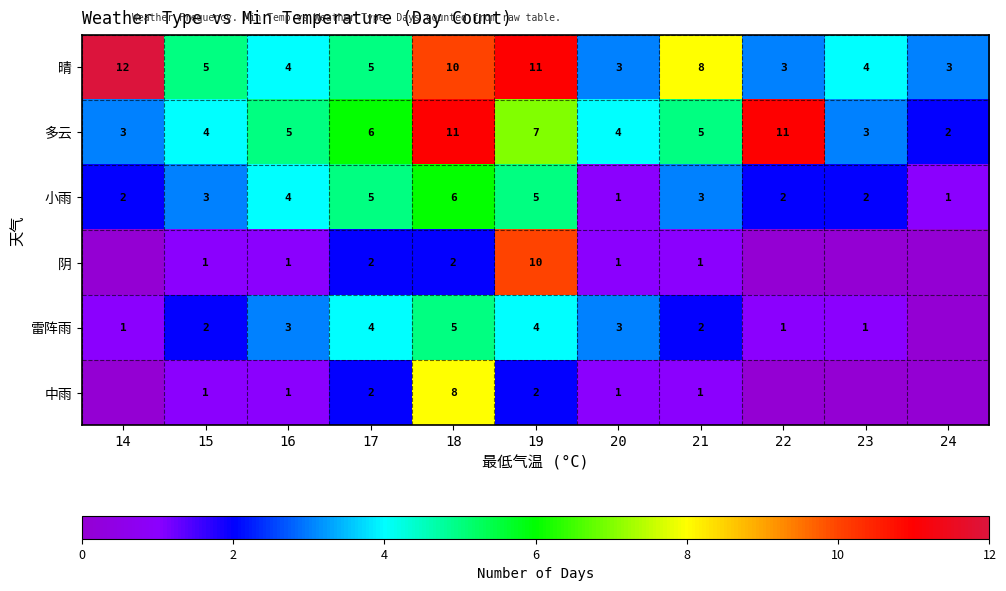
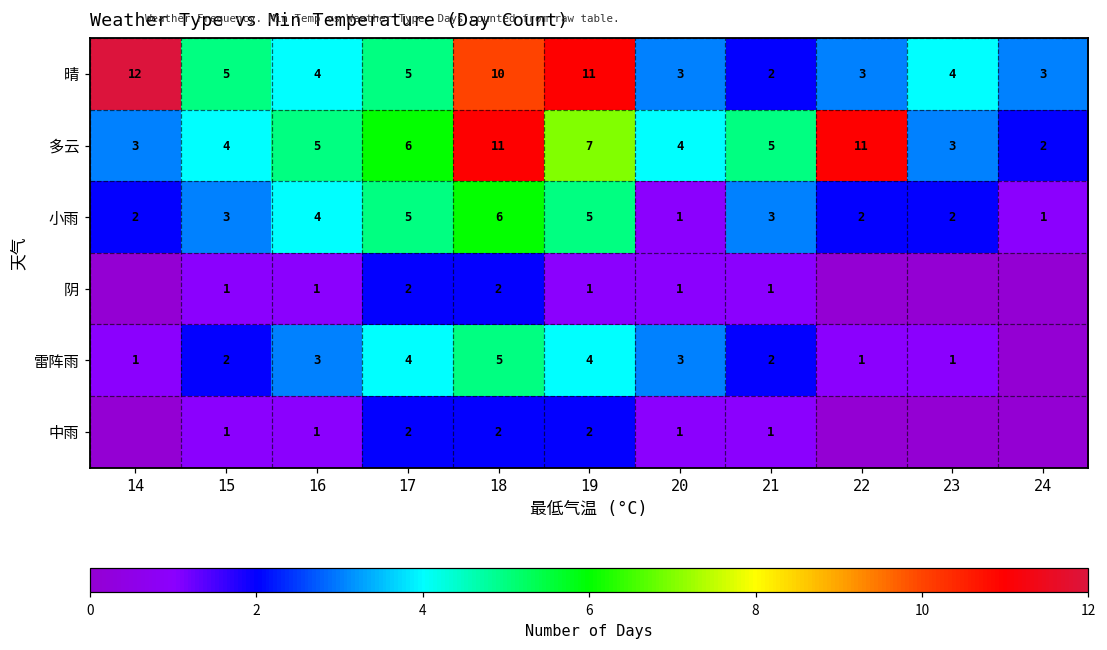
  {
    "晴": {
      "14": 12,
      "15": 5,
      "16": 4,
      "17": 5,
      "18": 10,
      "19": 11,
      "20": 3,
-     "21": 8,
+     "21": 2,
      "22": 3,
      "23": 4,
      "24": 3
    },
    "多云": {
      "14": 3,
      "15": 4,
      "16": 5,
      "17": 6,
      "18": 11,
      "19": 7,
      "20": 4,
      "21": 5,
      "22": 11,
      "23": 3,
      "24": 2
    },
    "小雨": {
      "14": 2,
      "15": 3,
      "16": 4,
      "17": 5,
      "18": 6,
      "19": 5,
      "20": 1,
      "21": 3,
      "22": 2,
      "23": 2,
      "24": 1
    },
    "阴": {
      "15": 1,
      "16": 1,
      "17": 2,
      "18": 2,
-     "19": 10,
+     "19": 1,
      "20": 1,
      "21": 1
    },
    "雷阵雨": {
      "14": 1,
      "15": 2,
      "16": 3,
      "17": 4,
      "18": 5,
      "19": 4,
      "20": 3,
      "21": 2,
      "22": 1,
      "23": 1
    },
    "中雨": {
      "15": 1,
      "16": 1,
      "17": 2,
-     "18": 8,
+     "18": 2,
      "19": 2,
      "20": 1,
      "21": 1
    }
  }
